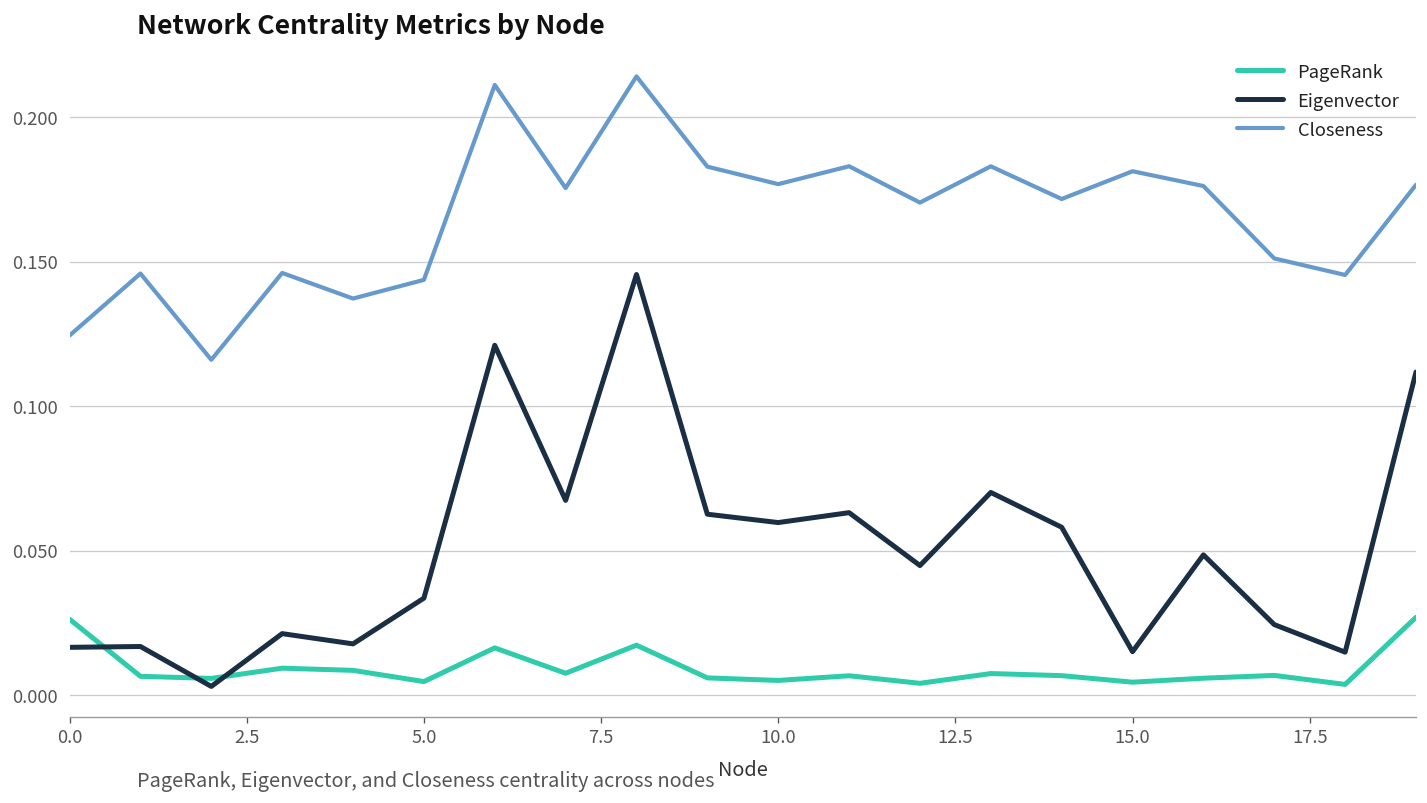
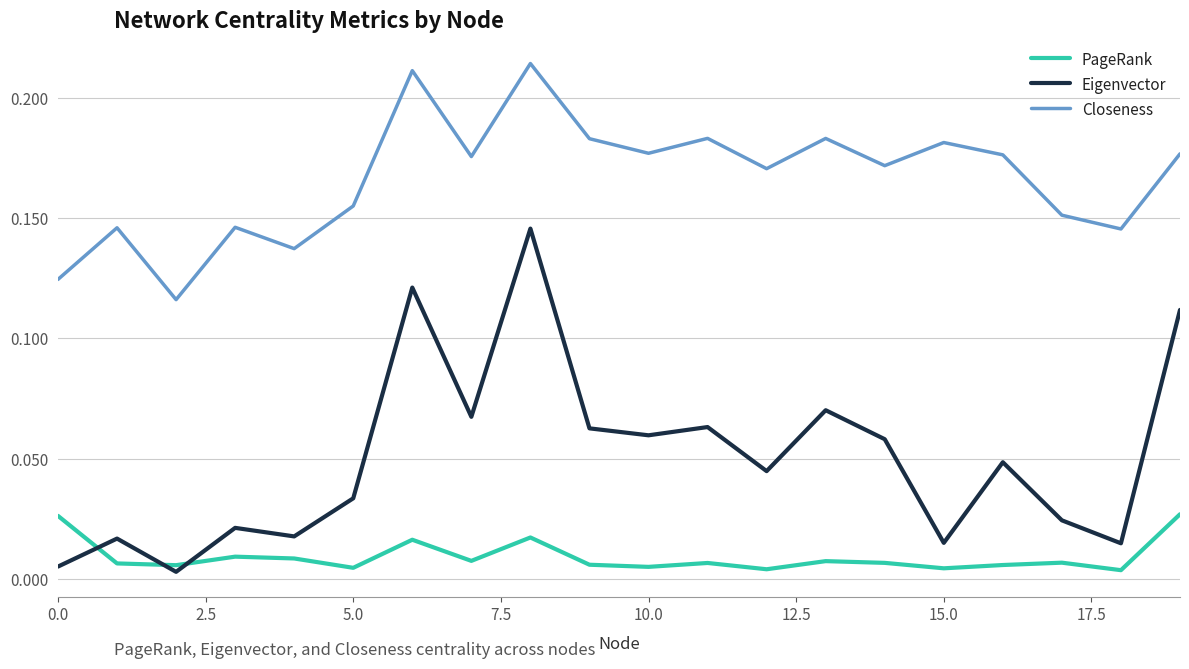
  {
    "PageRank": {
      "0.0": 0.026,
      "5.0": 0.005,
      "10.0": 0.005,
      "15.0": 0.005
    },
    "Eigenvector": {
-     "0.0": 0.017,
+     "0.0": 0.005,
      "5.0": 0.034,
      "10.0": 0.060,
      "15.0": 0.015
    },
    "Closeness": {
      "0.0": 0.125,
-     "5.0": 0.144,
+     "5.0": 0.155,
      "10.0": 0.177,
      "15.0": 0.181
    }
  }
